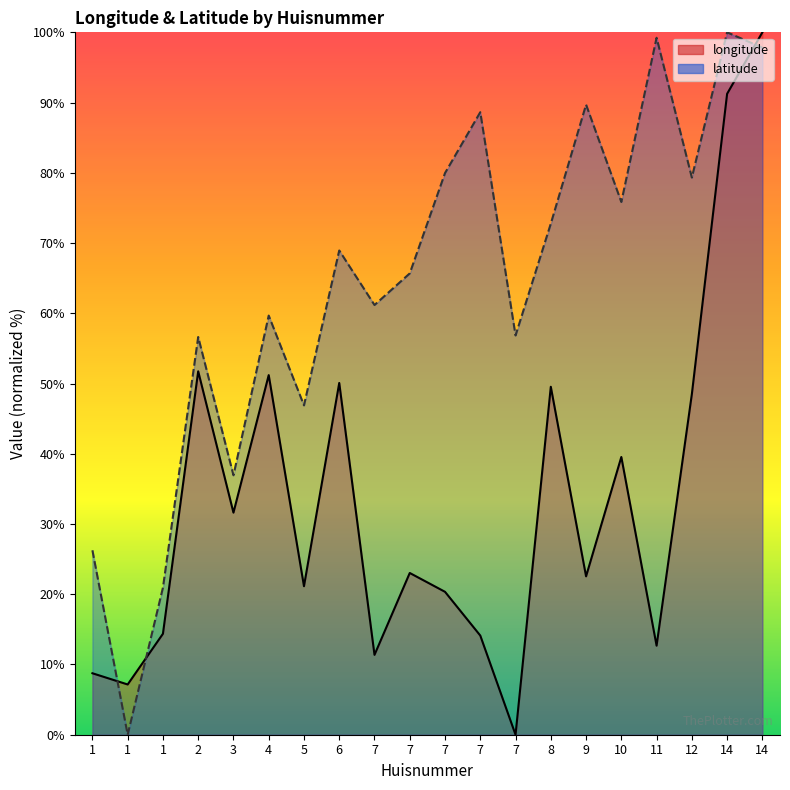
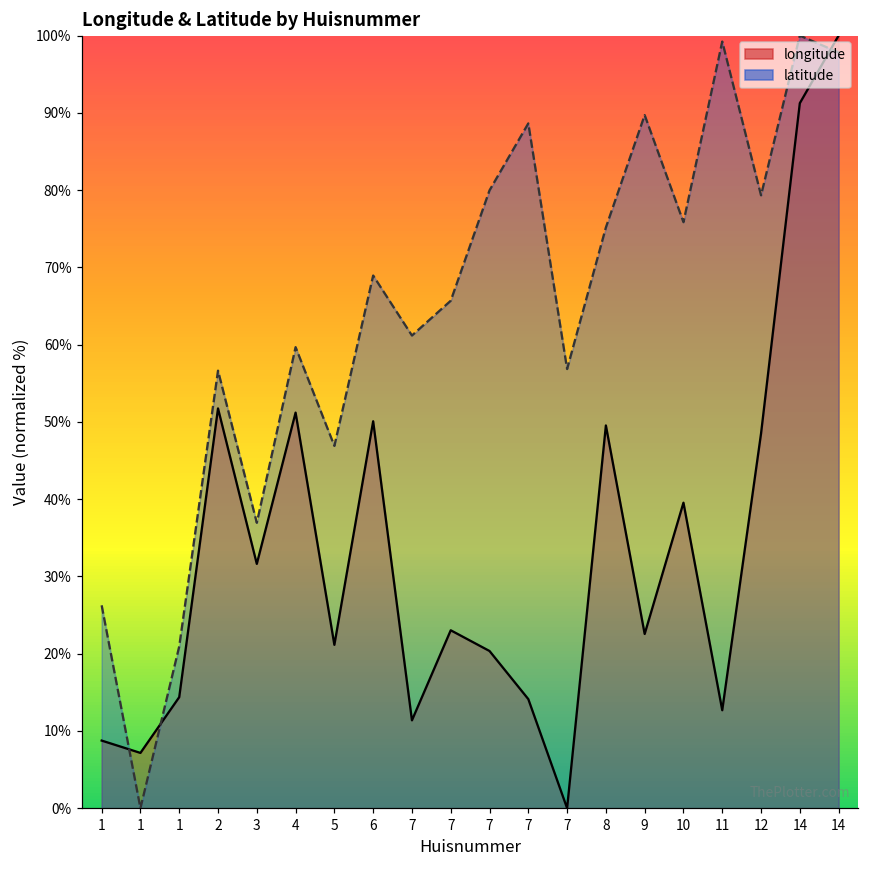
  {
    "longitude": {
      "2": "52%",
      "3": "32%",
      "4": "51%",
      "5": "21%",
      "6": "50%",
      "8": "50%",
      "9": "23%",
      "10": "40%",
      "11": "13%",
      "12": "48%"
    },
    "latitude": {
      "2": "57%",
      "3": "37%",
      "4": "60%",
      "5": "47%",
      "6": "69%",
-     "8": "73%",
+     "8": "75%",
      "9": "90%",
      "10": "76%",
      "11": "99%",
      "12": "79%"
    }
  }
